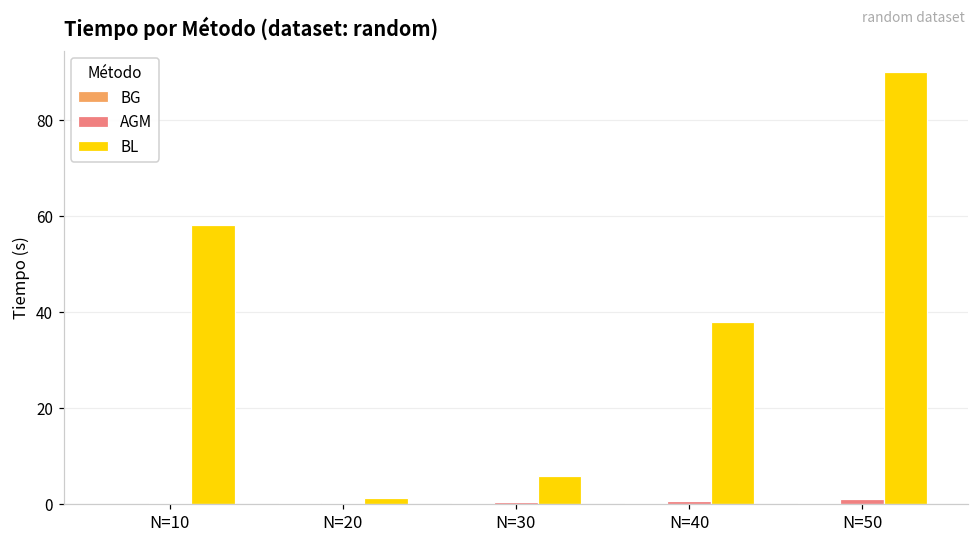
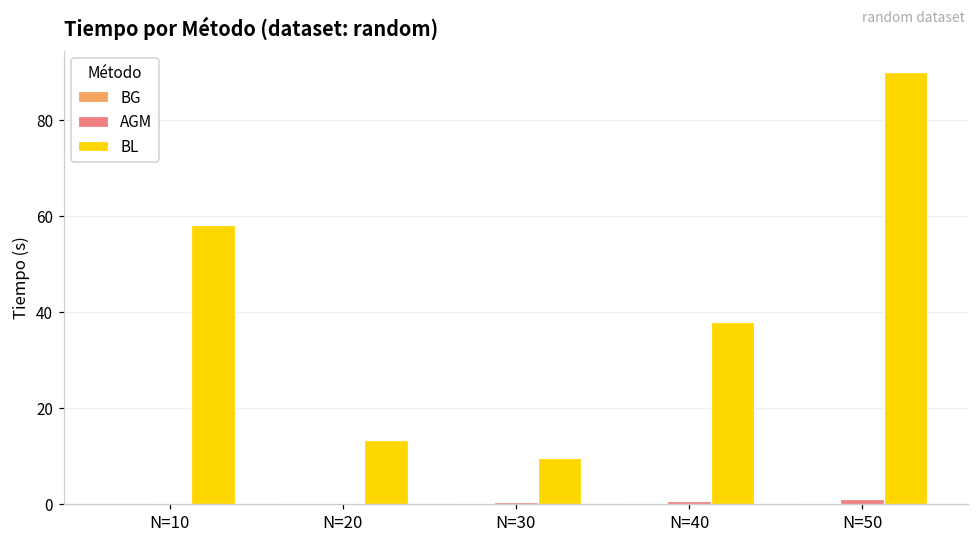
  {
    "BL": {
      "N=10": 58,
-     "N=20": 1,
-     "N=30": 6,
+     "N=20": 13,
+     "N=30": 10,
      "N=40": 38,
      "N=50": 90
    }
  }
